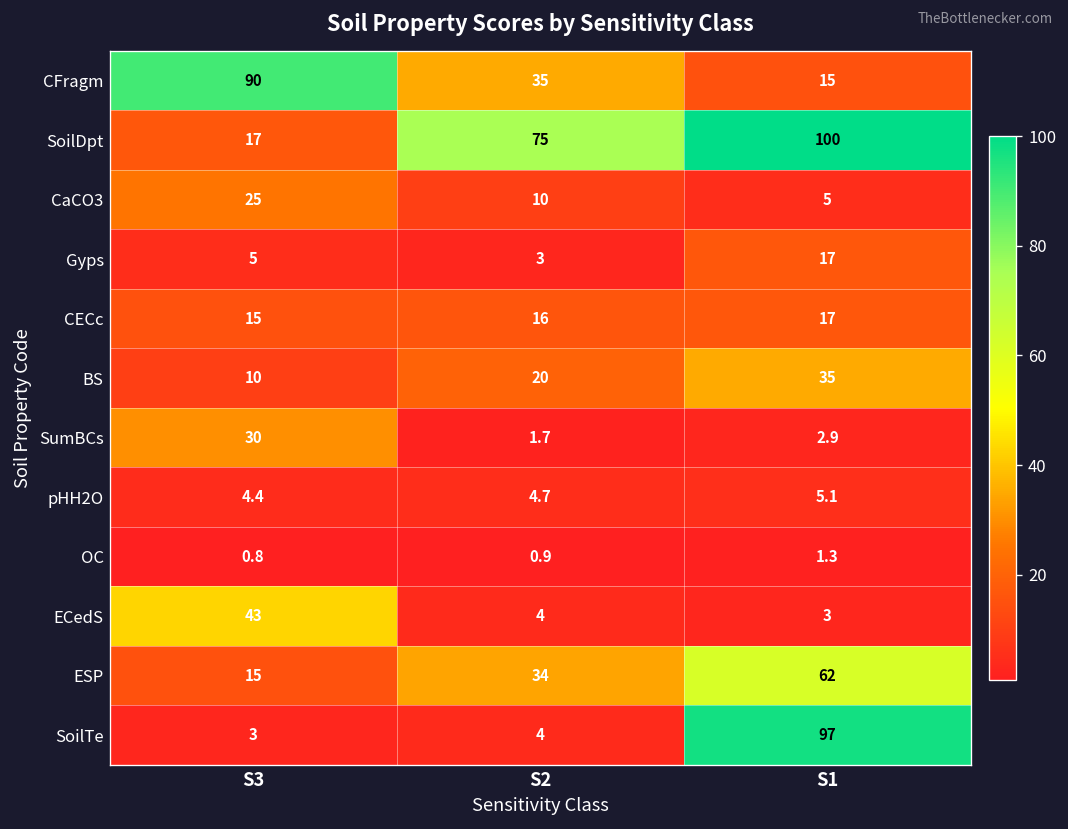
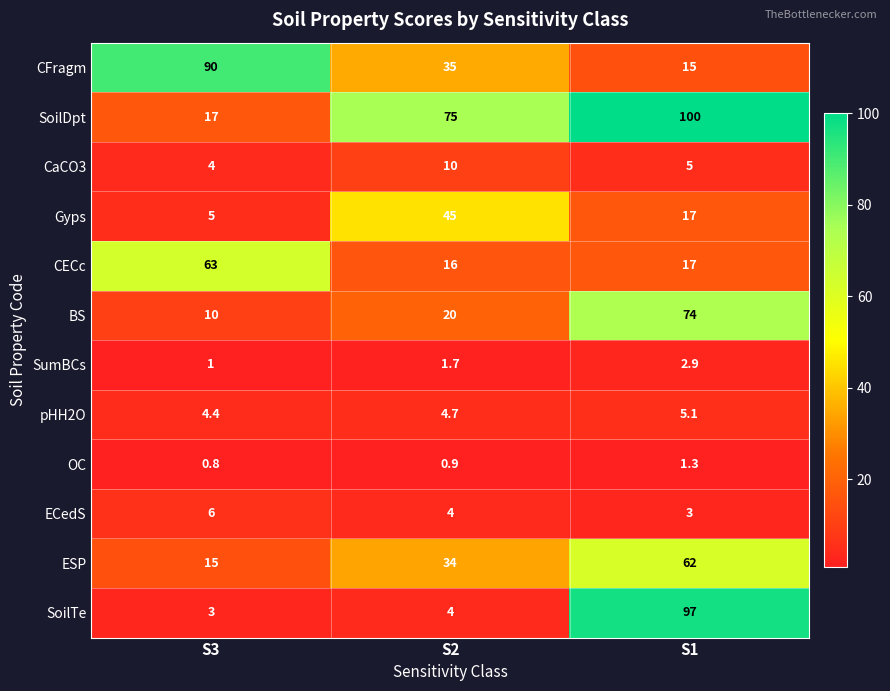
  {
    "CFragm": {
      "S3": 90,
      "S2": 35,
      "S1": 15
    },
    "SoilDpt": {
      "S3": 17,
      "S2": 75,
      "S1": 100
    },
    "CaCO3": {
-     "S3": 25,
+     "S3": 4,
      "S2": 10,
      "S1": 5
    },
    "Gyps": {
      "S3": 5,
-     "S2": 3,
+     "S2": 45,
      "S1": 17
    },
    "CECc": {
-     "S3": 15,
+     "S3": 63,
      "S2": 16,
      "S1": 17
    },
    "BS": {
      "S3": 10,
      "S2": 20,
-     "S1": 35
+     "S1": 74
    },
    "SumBCs": {
-     "S3": 30,
+     "S3": 1,
      "S2": 1.7,
      "S1": 2.9
    },
    "pHH2O": {
      "S3": 4.4,
      "S2": 4.7,
      "S1": 5.1
    },
    "OC": {
      "S3": 0.8,
      "S2": 0.9,
      "S1": 1.3
    },
    "ECedS": {
-     "S3": 43,
+     "S3": 6,
      "S2": 4,
      "S1": 3
    },
    "ESP": {
      "S3": 15,
      "S2": 34,
      "S1": 62
    },
    "SoilTe": {
      "S3": 3,
      "S2": 4,
      "S1": 97
    }
  }
